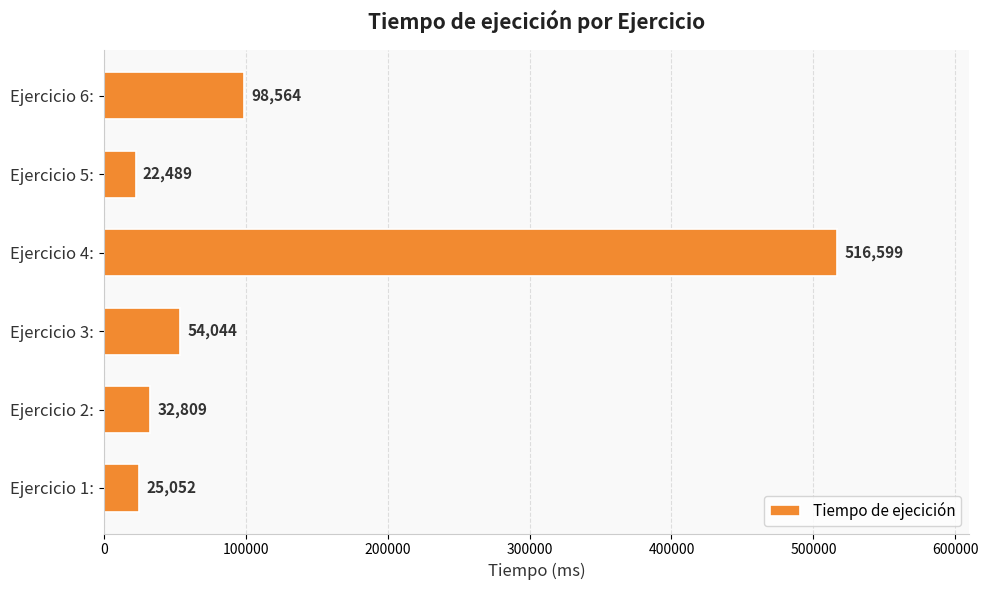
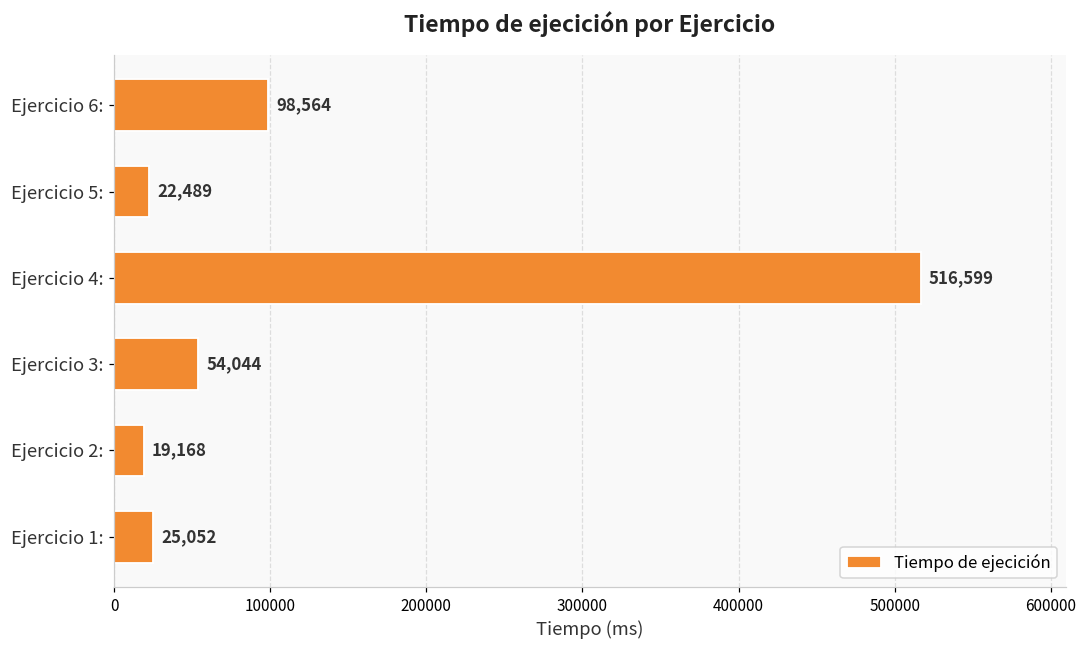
  {
    "Ejercicio 6:": "98,564",
    "Ejercicio 5:": "22,489",
    "Ejercicio 4:": "516,599",
    "Ejercicio 3:": "54,044",
-   "Ejercicio 2:": "32,809",
+   "Ejercicio 2:": "19,168",
    "Ejercicio 1:": "25,052"
  }
